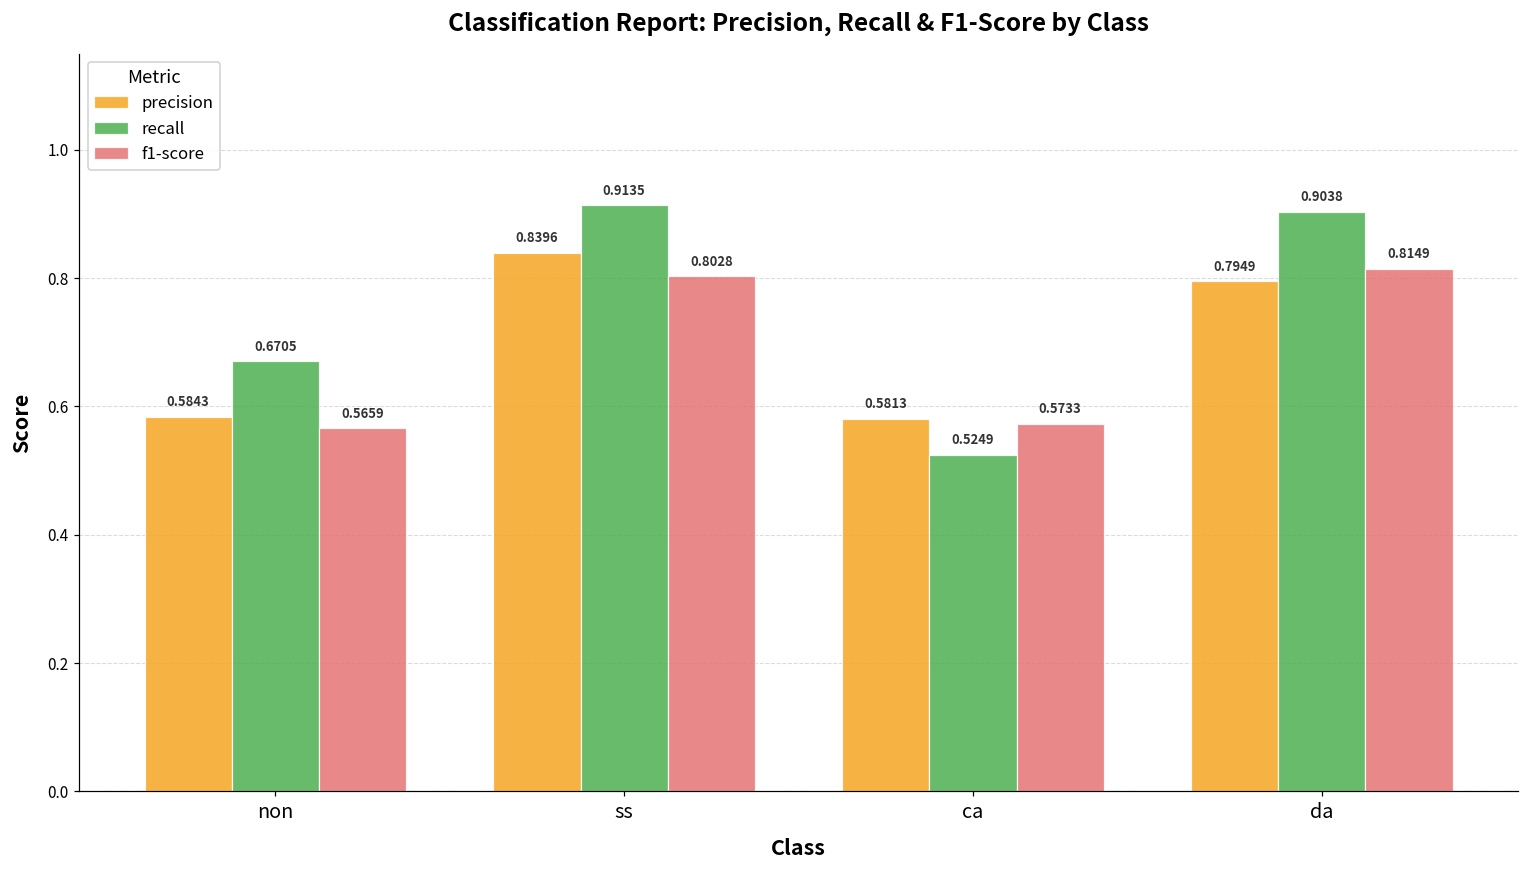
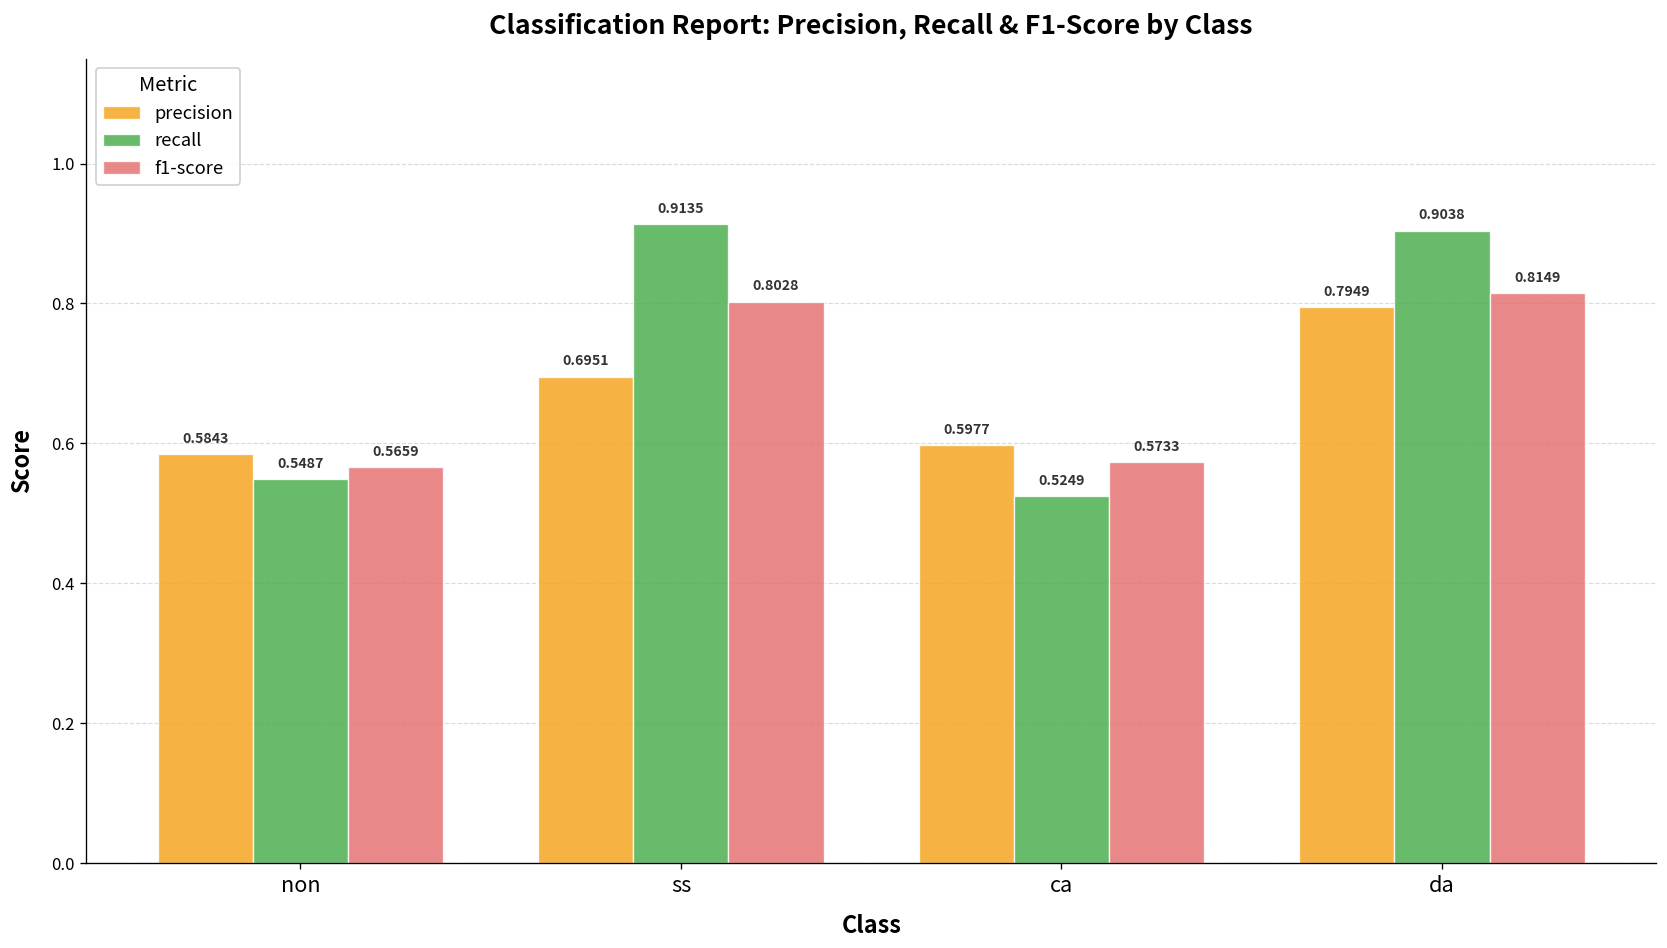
  {
    "precision": {
      "non": 0.5843,
-     "ss": 0.8396,
-     "ca": 0.5813,
+     "ss": 0.6951,
+     "ca": 0.5977,
      "da": 0.7949
    },
    "recall": {
-     "non": 0.6705,
+     "non": 0.5487,
      "ss": 0.9135,
      "ca": 0.5249,
      "da": 0.9038
    },
    "f1-score": {
      "non": 0.5659,
      "ss": 0.8028,
      "ca": 0.5733,
      "da": 0.8149
    }
  }
